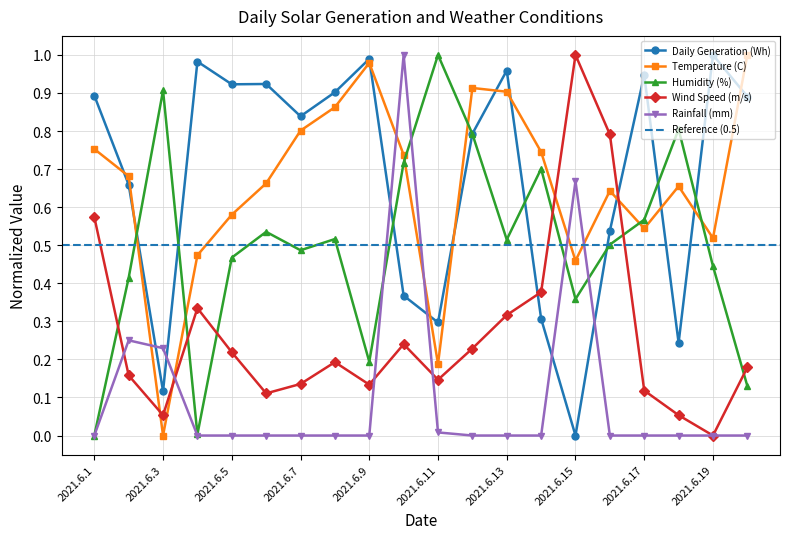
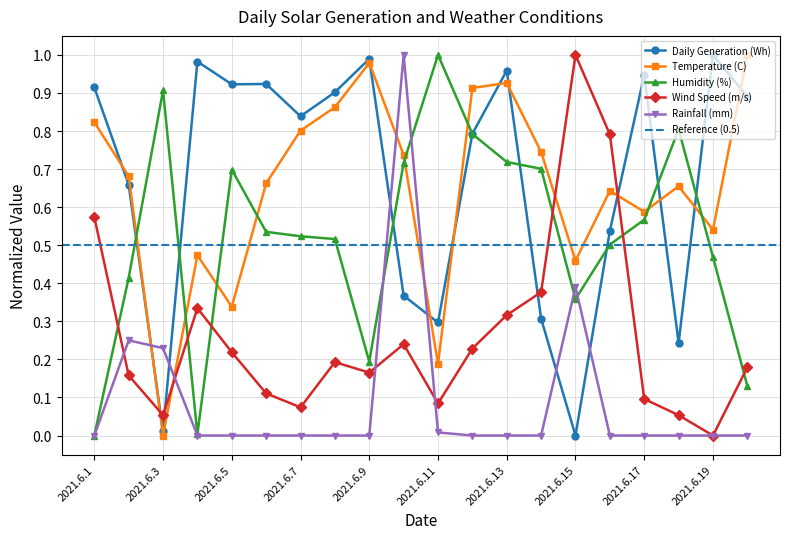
  {
    "Daily Generation (Wh)": {
-     "2021.6.1": 0.89,
-     "2021.6.3": 0.12,
+     "2021.6.1": 0.91,
+     "2021.6.3": 0.01,
      "2021.6.5": 0.92,
      "2021.6.7": 0.84,
      "2021.6.9": 0.99,
      "2021.6.11": 0.30,
      "2021.6.13": 0.96,
      "2021.6.15": 0.00
    },
    "Temperature (C)": {
-     "2021.6.1": 0.75,
+     "2021.6.1": 0.82,
      "2021.6.3": 0.00,
-     "2021.6.5": 0.58,
+     "2021.6.5": 0.34,
      "2021.6.7": 0.80,
      "2021.6.9": 0.98,
      "2021.6.11": 0.19,
-     "2021.6.13": 0.90,
+     "2021.6.13": 0.93,
      "2021.6.15": 0.46,
-     "2021.6.17": 0.54,
-     "2021.6.19": 0.52
+     "2021.6.17": 0.59,
+     "2021.6.19": 0.54
    },
    "Humidity (%)": {
      "2021.6.3": 0.91,
-     "2021.6.5": 0.47,
-     "2021.6.7": 0.49,
+     "2021.6.5": 0.70,
+     "2021.6.7": 0.52,
      "2021.6.9": 0.19,
      "2021.6.11": 1.00,
-     "2021.6.13": 0.51,
+     "2021.6.13": 0.72,
      "2021.6.15": 0.36,
      "2021.6.17": 0.57,
-     "2021.6.19": 0.44
+     "2021.6.19": 0.47
    },
    "Wind Speed (m/s)": {
      "2021.6.1": 0.57,
      "2021.6.3": 0.05,
      "2021.6.5": 0.22,
-     "2021.6.7": 0.14,
-     "2021.6.9": 0.13,
-     "2021.6.11": 0.15,
+     "2021.6.7": 0.07,
+     "2021.6.9": 0.17,
+     "2021.6.11": 0.08,
      "2021.6.13": 0.32,
      "2021.6.15": 1.00,
-     "2021.6.17": 0.12
+     "2021.6.17": 0.10
    },
    "Rainfall (mm)": {
      "2021.6.3": 0.23,
      "2021.6.5": 0.00,
      "2021.6.7": 0.00,
      "2021.6.9": 0.00,
      "2021.6.11": 0.01,
      "2021.6.13": 0.00,
-     "2021.6.15": 0.67,
+     "2021.6.15": 0.39,
      "2021.6.17": 0.00
    }
  }
